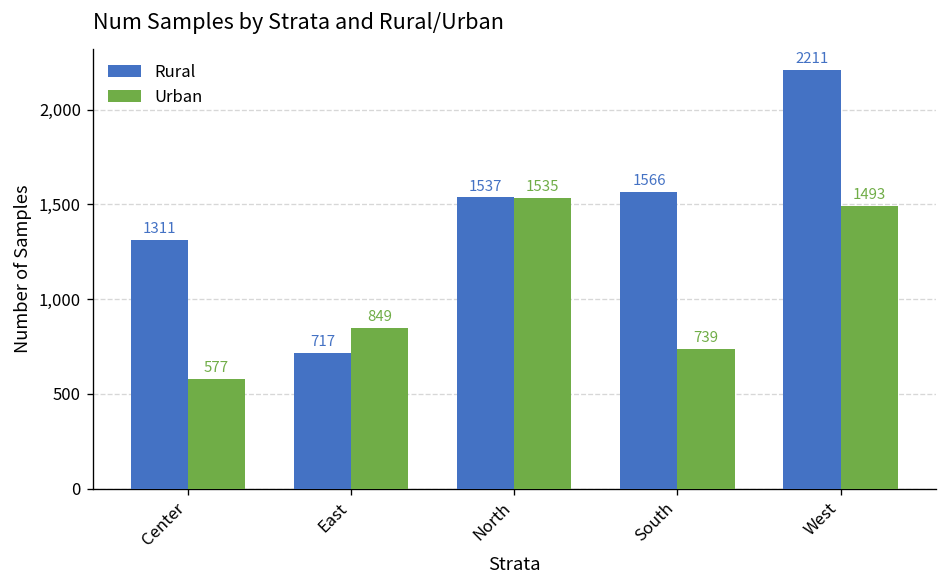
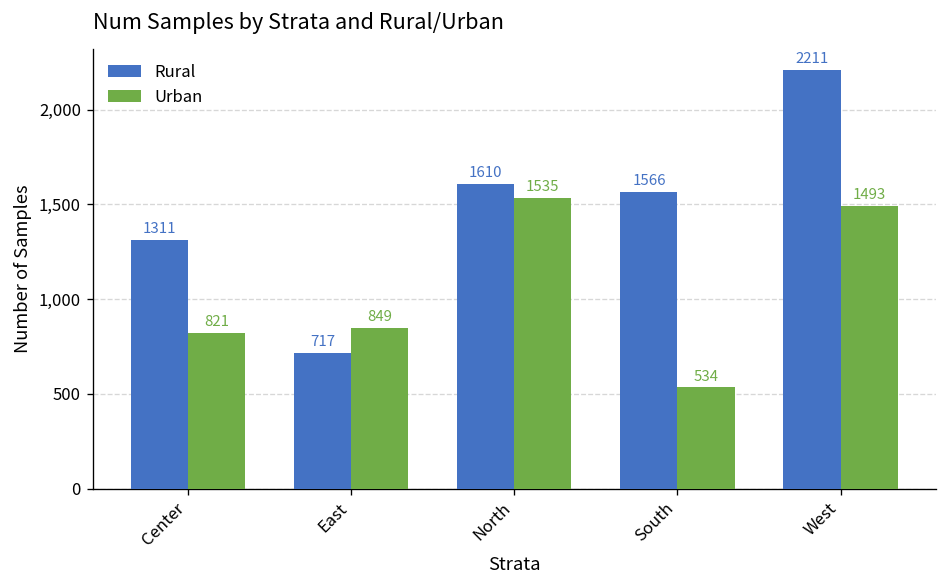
  {
    "Rural": {
      "Center": 1311,
      "East": 717,
-     "North": 1537,
+     "North": 1610,
      "South": 1566,
      "West": 2211
    },
    "Urban": {
-     "Center": 577,
+     "Center": 821,
      "East": 849,
      "North": 1535,
-     "South": 739,
+     "South": 534,
      "West": 1493
    }
  }
